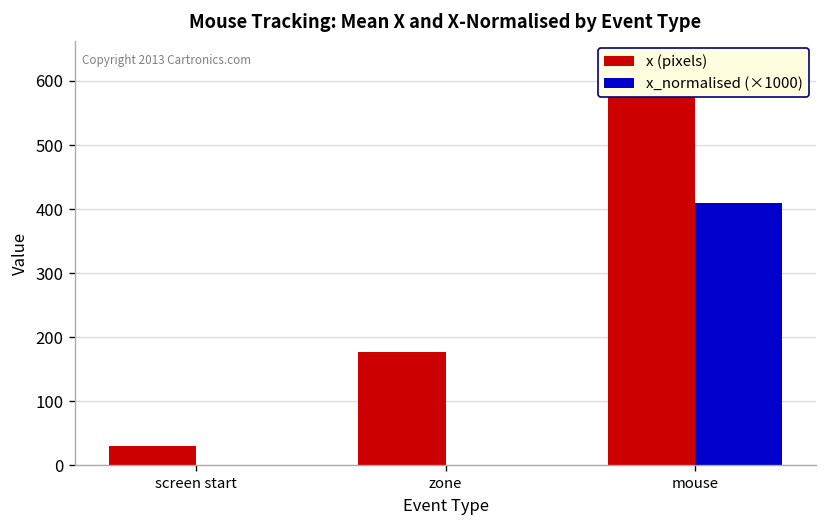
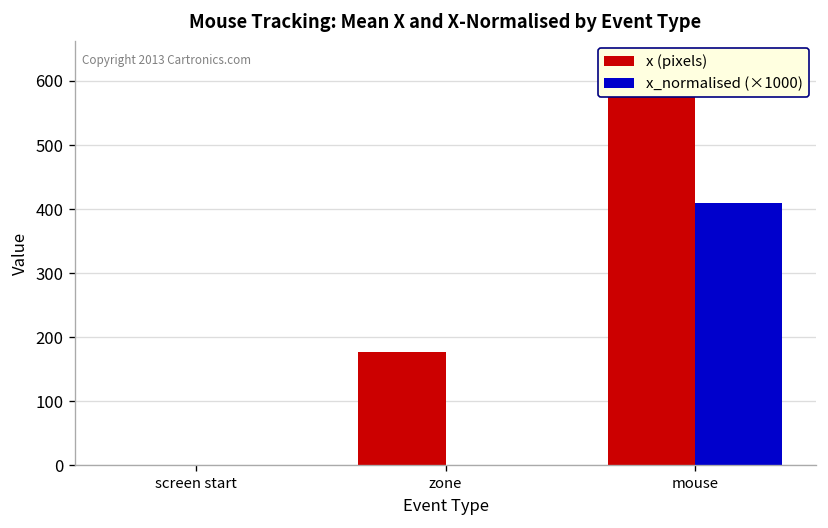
  {
    "x (pixels)": {
-     "screen start": 30,
+     "screen start": 0,
      "zone": 180
    },
    "x_normalised (×1000)": {
      "screen start": 0,
      "zone": 0,
      "mouse": 410
    }
  }
